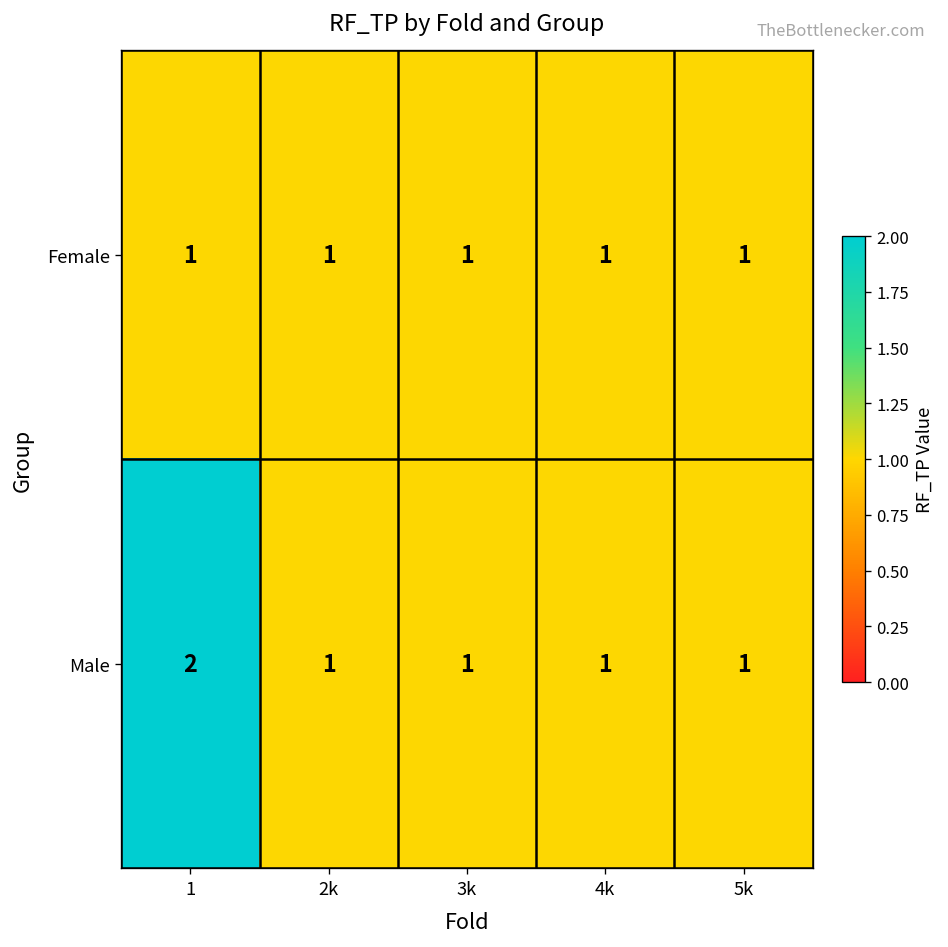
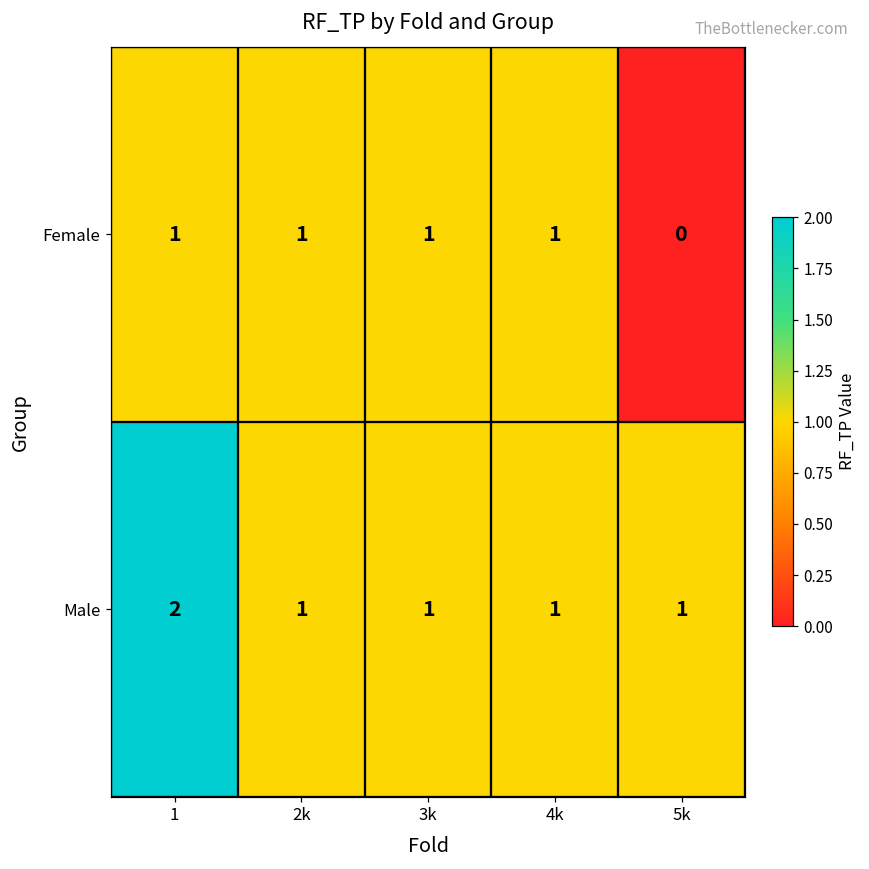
  {
    "Female": {
      "1": 1,
      "2k": 1,
      "3k": 1,
      "4k": 1,
-     "5k": 1
+     "5k": 0
    },
    "Male": {
      "1": 2,
      "2k": 1,
      "3k": 1,
      "4k": 1,
      "5k": 1
    }
  }
